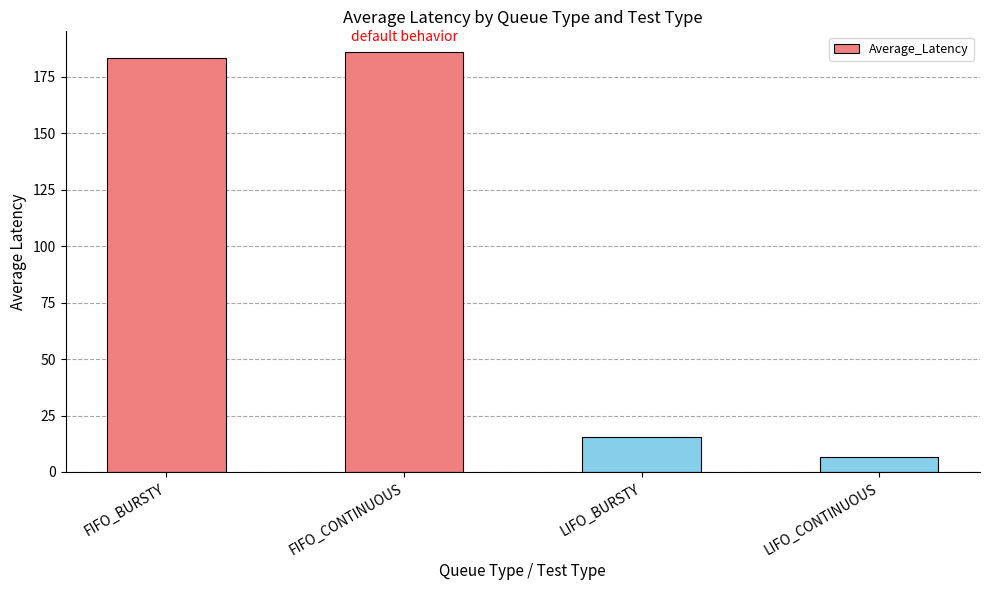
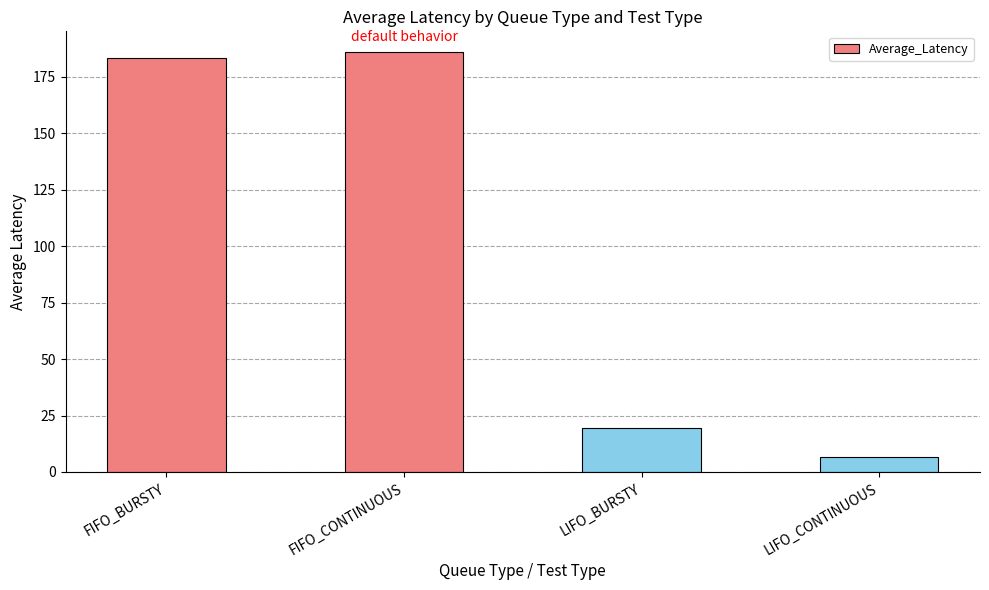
  {
    "FIFO_BURSTY": 183,
    "FIFO_CONTINUOUS": 186,
-   "LIFO_BURSTY": 16,
+   "LIFO_BURSTY": 19,
    "LIFO_CONTINUOUS": 7
  }
